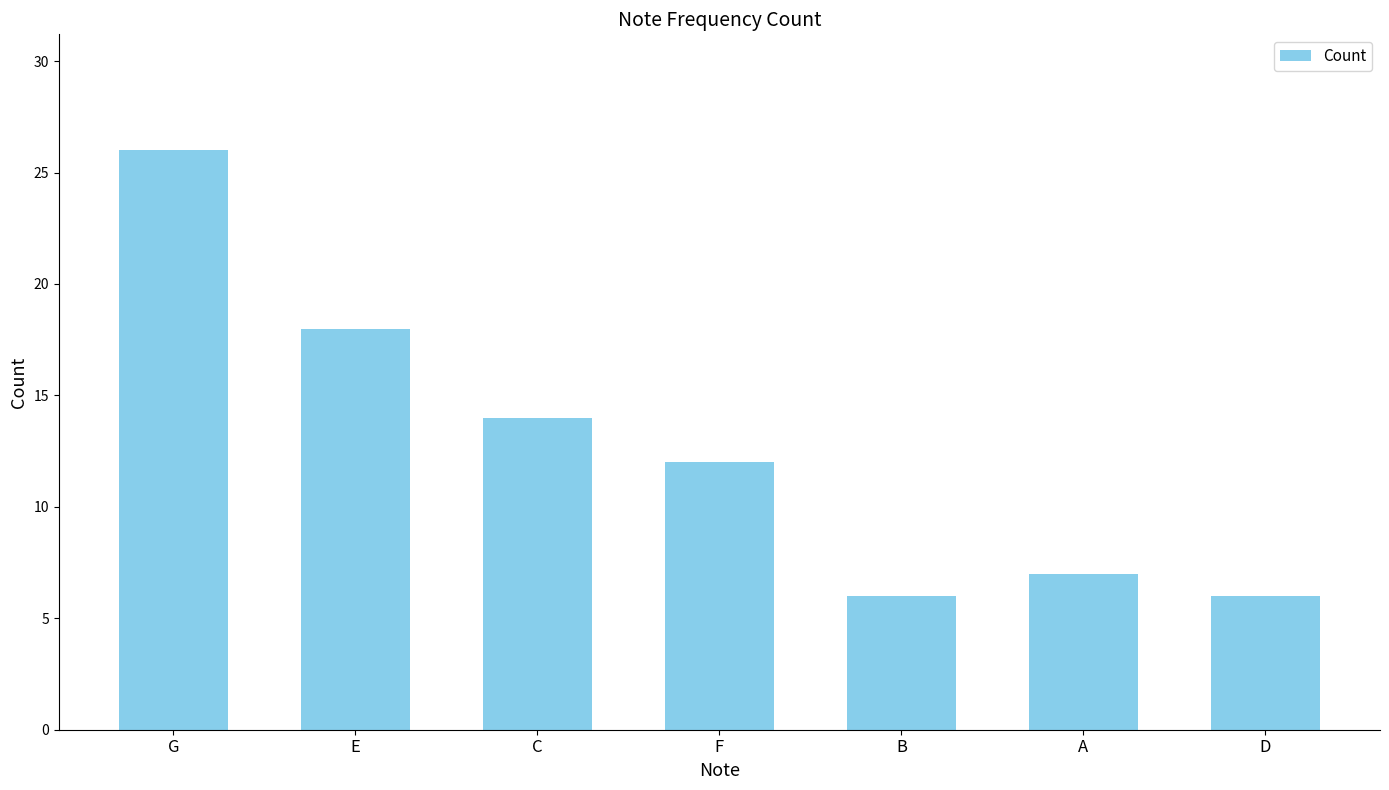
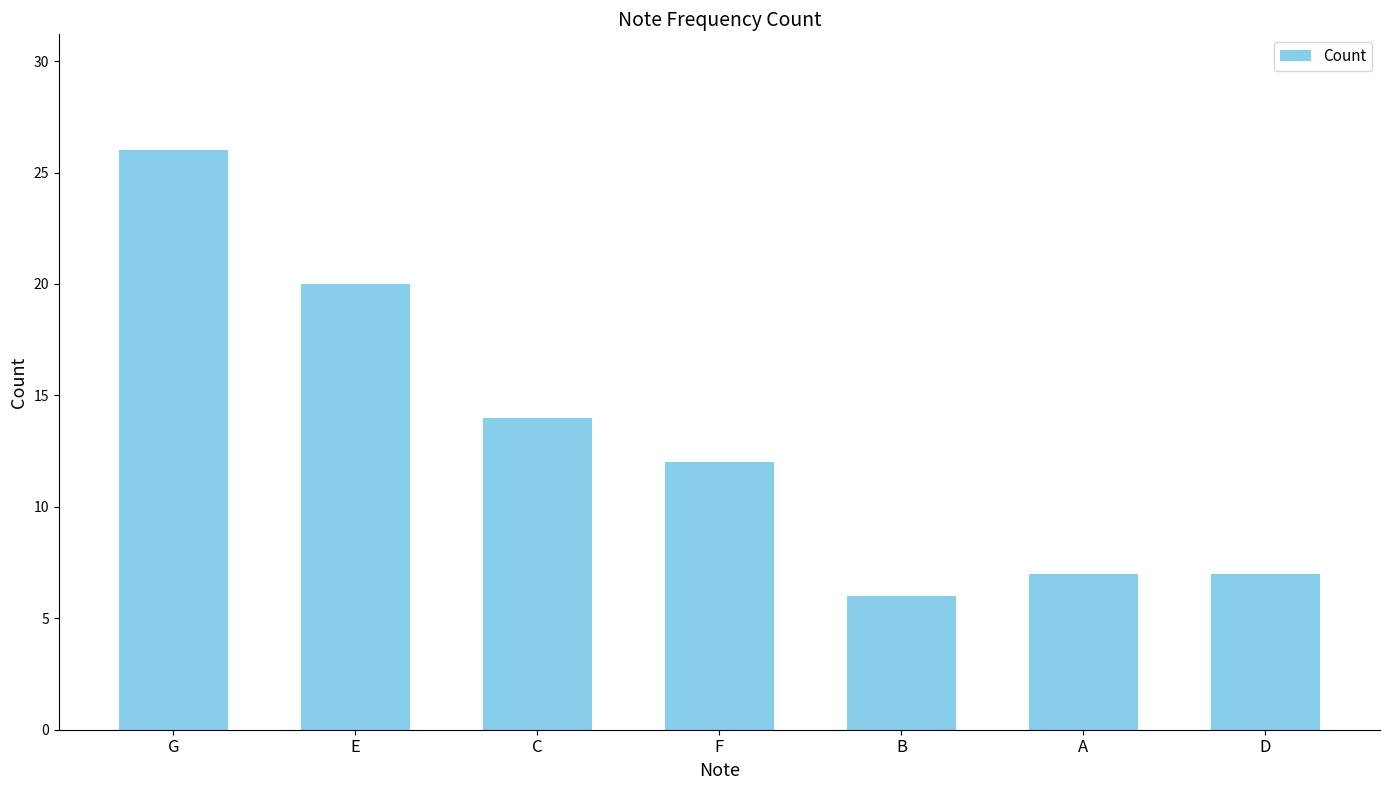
  {
    "G": 26,
-   "E": 18,
+   "E": 20,
    "C": 14,
    "F": 12,
    "B": 6,
    "A": 7,
-   "D": 6
+   "D": 7
  }
